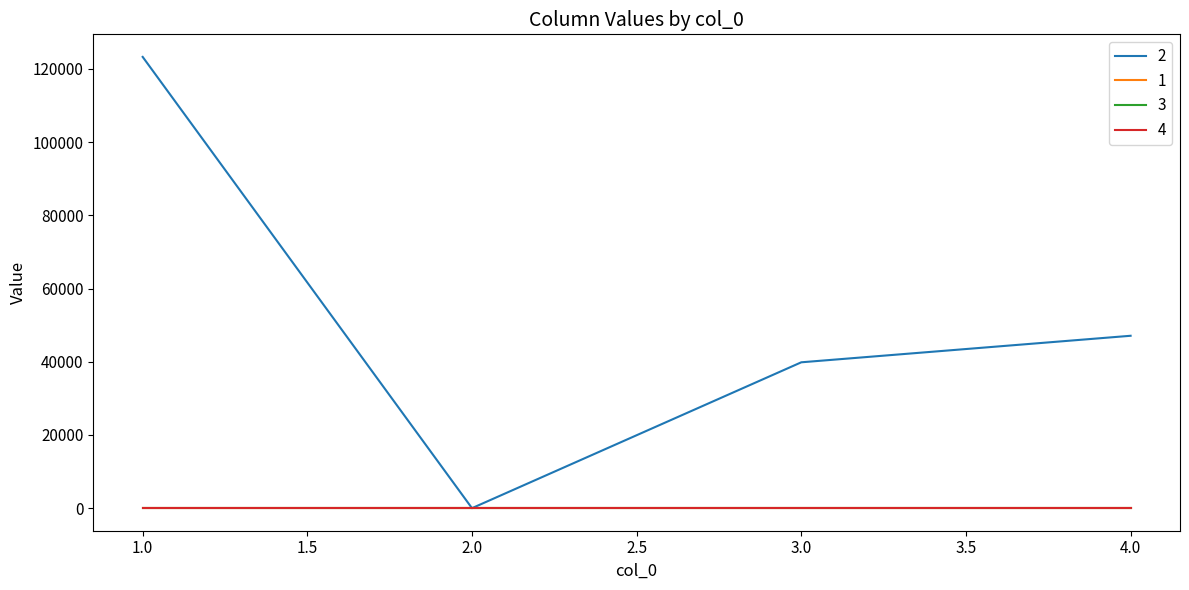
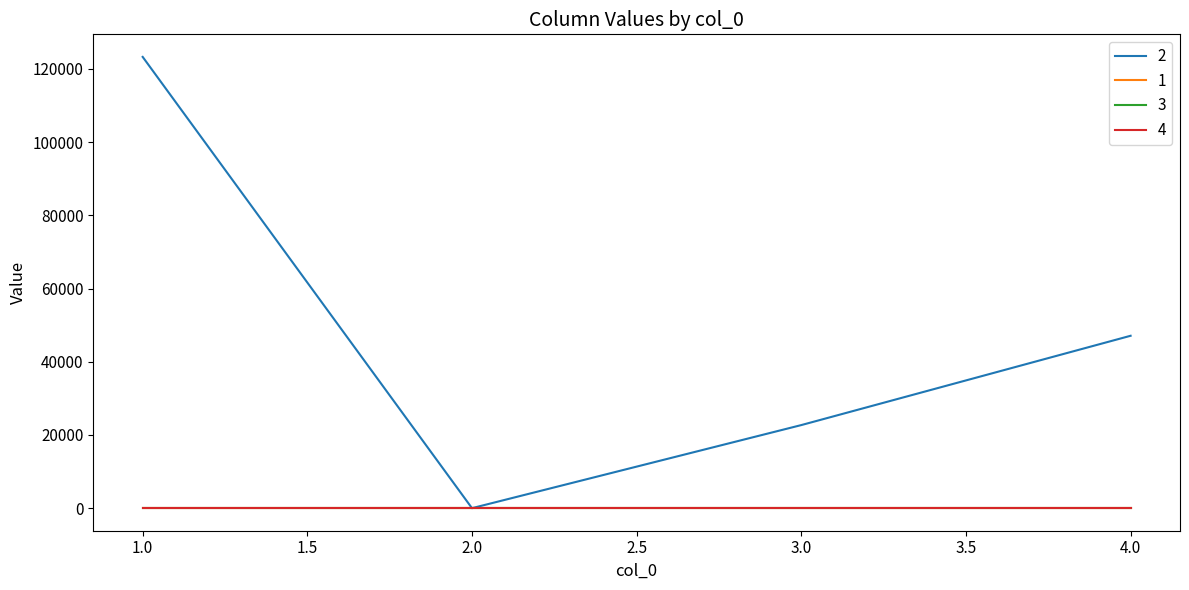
  {
    "2": {
      "1.0": 123000,
-     "3.0": 40000,
+     "3.0": 23000,
      "4.0": 47000
    },
    "4": {
      "1.0": 0,
      "3.0": 0,
      "4.0": 0
    }
  }
